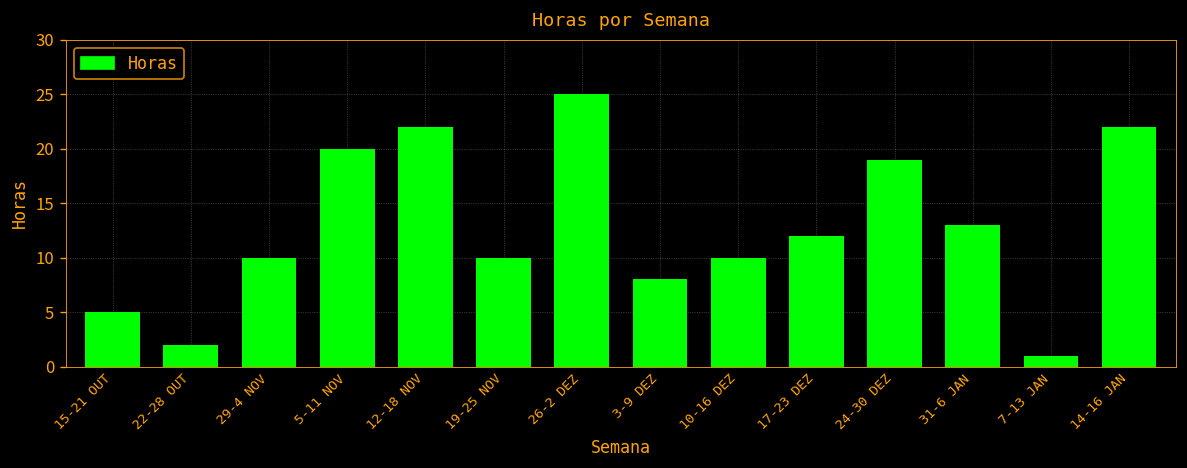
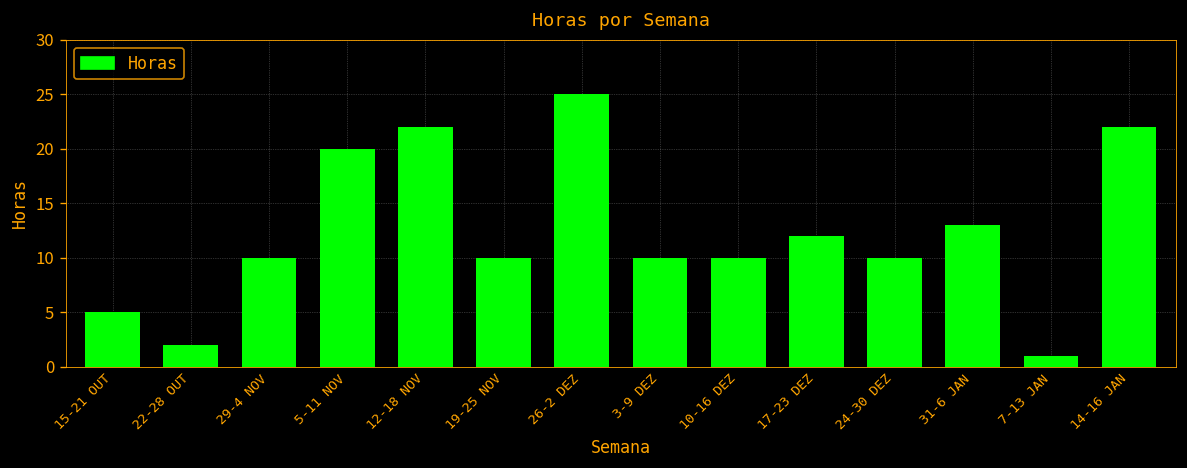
  {
    "15-21 OUT": 5,
    "22-28 OUT": 2,
    "29-4 NOV": 10,
    "5-11 NOV": 20,
    "12-18 NOV": 22,
    "19-25 NOV": 10,
    "26-2 DEZ": 25,
-   "3-9 DEZ": 8,
+   "3-9 DEZ": 10,
    "10-16 DEZ": 10,
    "17-23 DEZ": 12,
-   "24-30 DEZ": 19,
+   "24-30 DEZ": 10,
    "31-6 JAN": 13,
    "7-13 JAN": 1,
    "14-16 JAN": 22
  }
